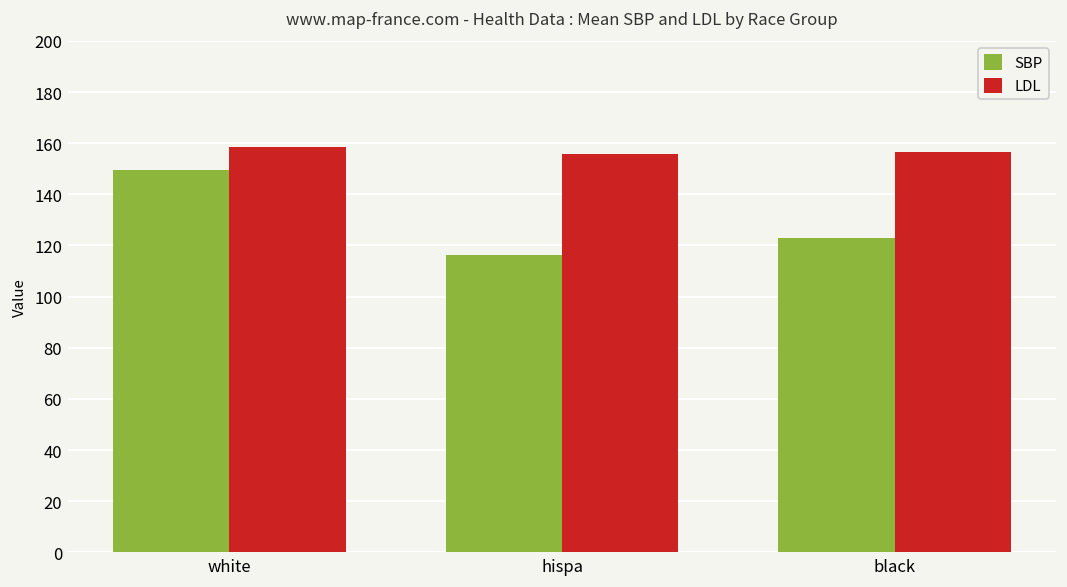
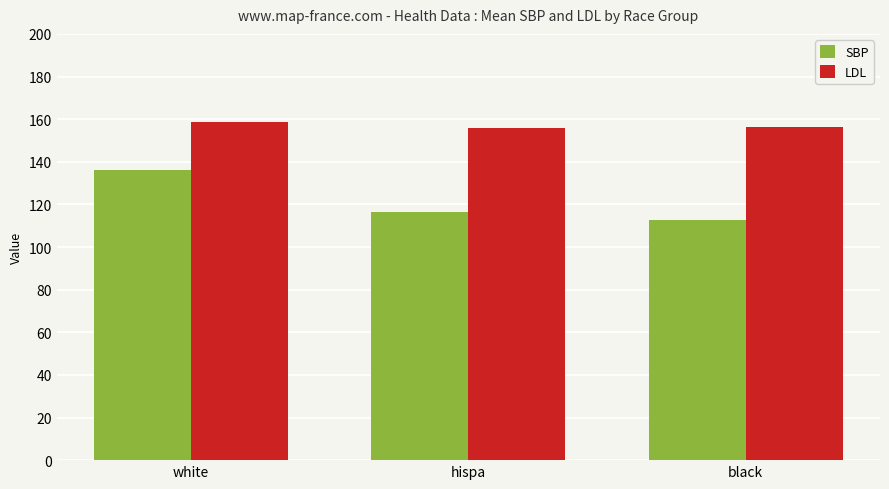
  {
    "SBP": {
-     "white": 150,
+     "white": 136,
      "hispa": 116,
-     "black": 123
+     "black": 113
    },
    "LDL": {
      "white": 158,
      "hispa": 156,
      "black": 157
    }
  }
